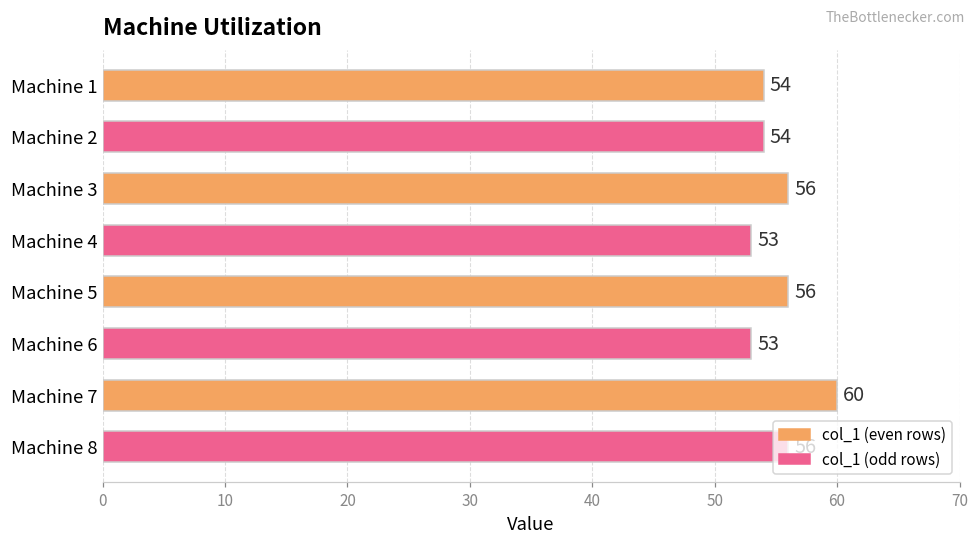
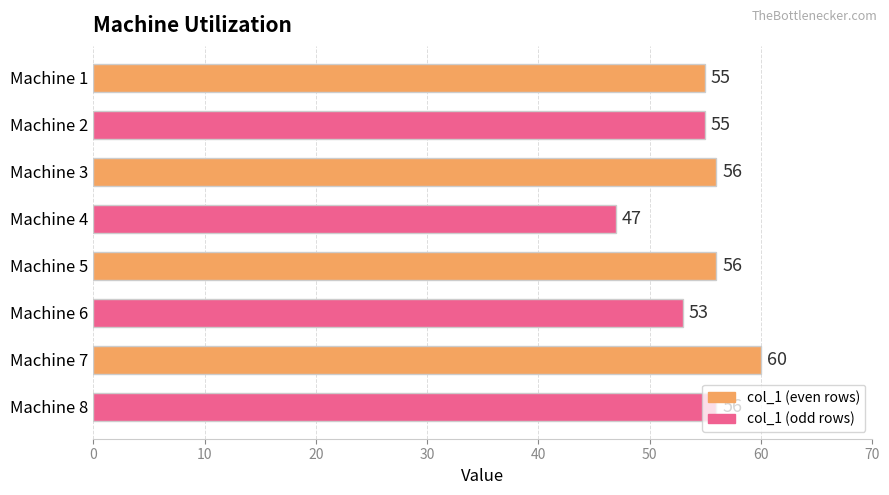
  {
-   "Machine 1": 54,
-   "Machine 2": 54,
+   "Machine 1": 55,
+   "Machine 2": 55,
    "Machine 3": 56,
-   "Machine 4": 53,
+   "Machine 4": 47,
    "Machine 5": 56,
    "Machine 6": 53,
    "Machine 7": 60
  }
